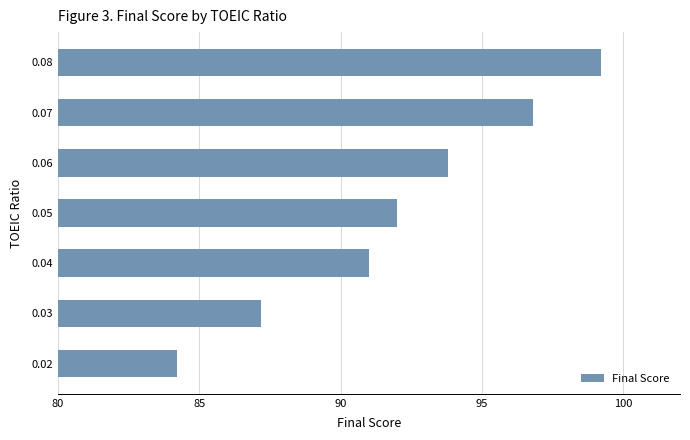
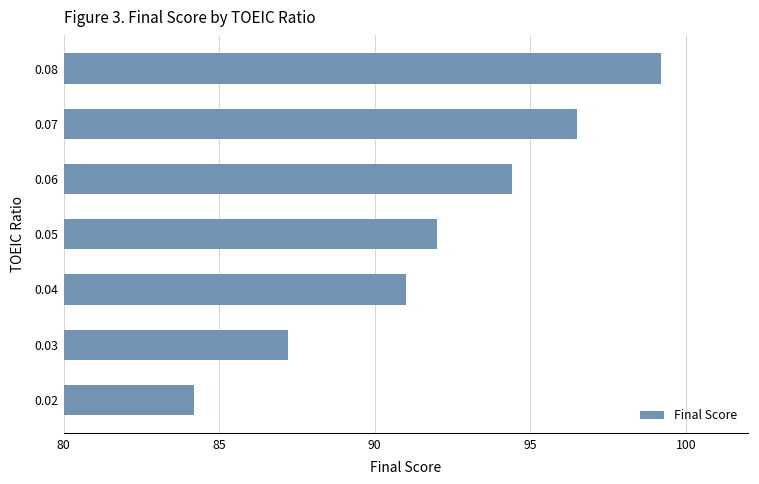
  {
    "0.08": 99.2,
-   "0.07": 96.8,
-   "0.06": 93.8,
+   "0.07": 96.5,
+   "0.06": 94.4,
    "0.05": 92.0,
    "0.04": 91.0,
    "0.03": 87.2,
    "0.02": 84.2
  }
